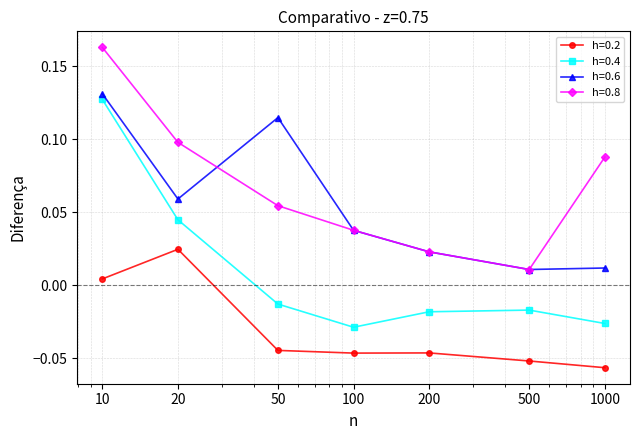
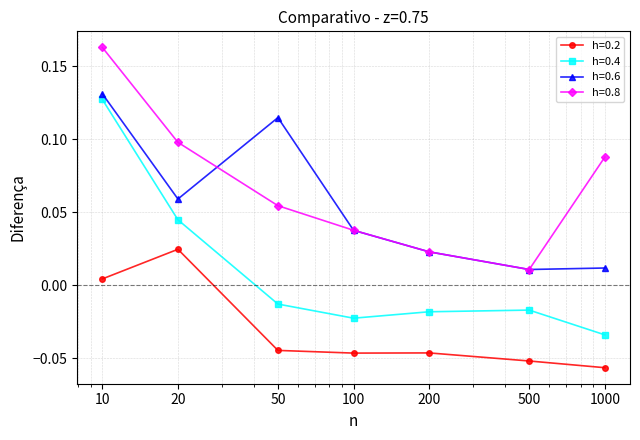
  {
    "h=0.2": {
      "10": 0.004,
      "20": 0.025,
      "50": -0.045,
      "100": -0.046,
      "200": -0.046,
      "500": -0.052,
      "1000": -0.056
    },
    "h=0.4": {
      "10": 0.127,
      "20": 0.045,
      "50": -0.013,
-     "100": -0.029,
+     "100": -0.022,
      "200": -0.018,
      "500": -0.017,
-     "1000": -0.026
+     "1000": -0.034
    },
    "h=0.6": {
      "10": 0.131,
      "20": 0.059,
      "50": 0.115,
      "1000": 0.012
    },
    "h=0.8": {
      "10": 0.163,
      "20": 0.098,
      "50": 0.055,
      "1000": 0.088
    }
  }
